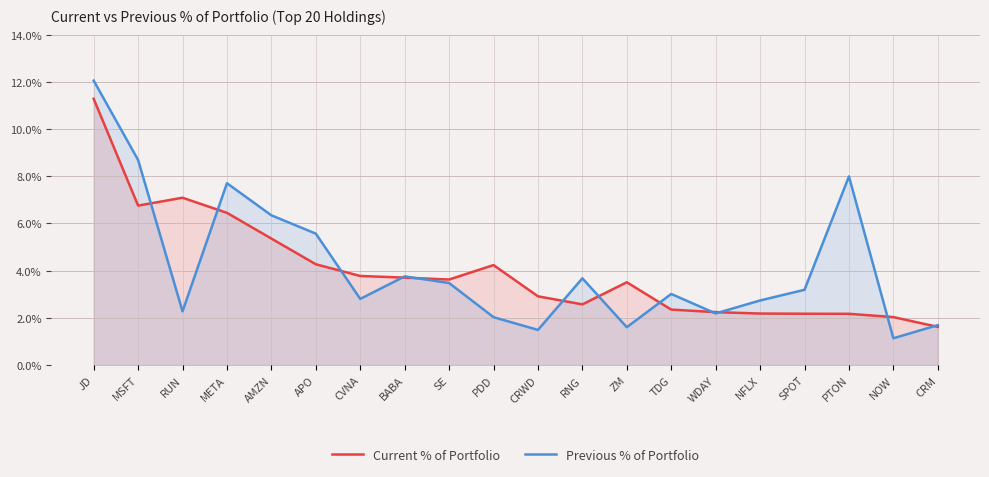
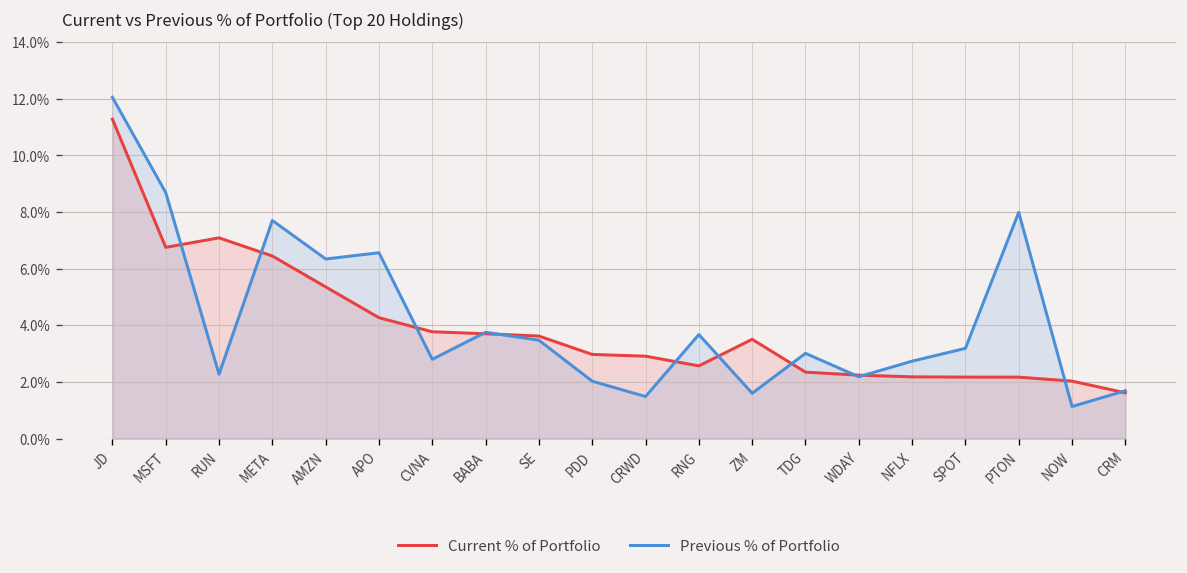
  {
    "Current % of Portfolio": {
      "JD": "11.3%",
      "MSFT": "6.8%",
      "RUN": "7.1%",
      "META": "6.4%",
      "AMZN": "5.4%",
      "APO": "4.3%",
      "CVNA": "3.8%",
      "SE": "3.6%",
-     "PDD": "4.2%",
+     "PDD": "3.0%",
      "CRWD": "2.9%",
      "RNG": "2.6%",
      "ZM": "3.5%",
      "TDG": "2.3%",
      "NFLX": "2.2%",
      "SPOT": "2.2%",
      "PTON": "2.2%",
      "NOW": "2.0%"
    },
    "Previous % of Portfolio": {
      "JD": "12.1%",
      "MSFT": "8.7%",
      "RUN": "2.3%",
      "META": "7.7%",
      "AMZN": "6.3%",
-     "APO": "5.6%",
+     "APO": "6.6%",
      "CVNA": "2.8%",
      "SE": "3.5%",
      "PDD": "2.0%",
      "CRWD": "1.5%",
      "RNG": "3.7%",
      "ZM": "1.6%",
      "TDG": "3.0%",
      "NFLX": "2.7%",
      "SPOT": "3.2%",
      "PTON": "8.0%",
      "NOW": "1.1%"
    }
  }
